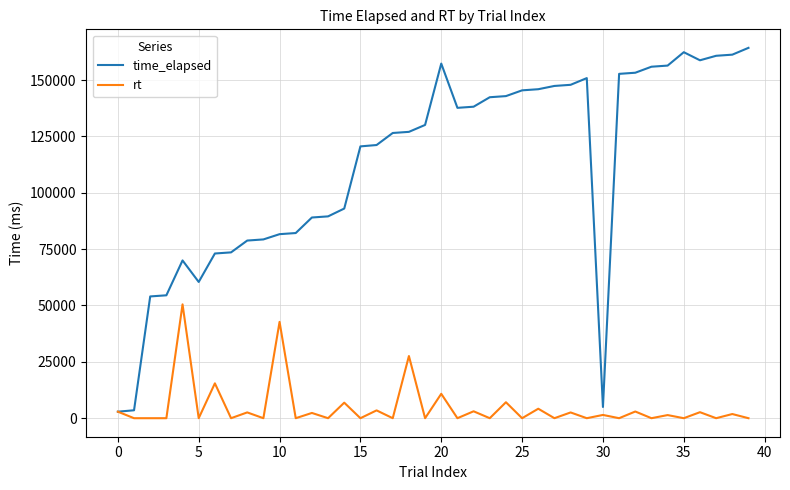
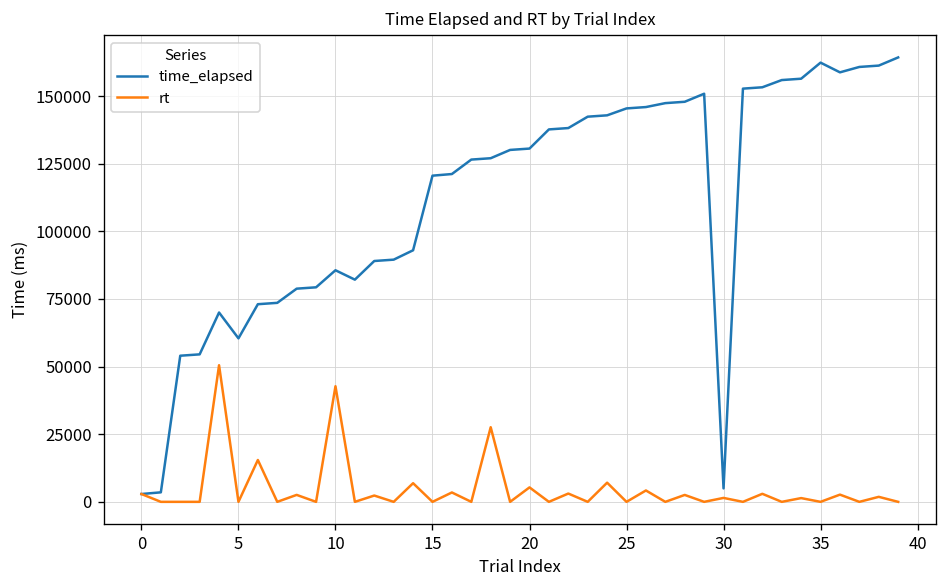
  {
    "time_elapsed": {
      "5": 60000,
-     "10": 82000,
+     "10": 86000,
      "15": 121000,
-     "20": 157000,
+     "20": 131000,
      "25": 145000,
      "30": 5000,
      "35": 162000
    },
    "rt": {
      "5": 0,
      "10": 43000,
      "15": 0,
-     "20": 11000,
+     "20": 5000,
      "25": 0,
      "30": 1000,
      "35": 0
    }
  }
